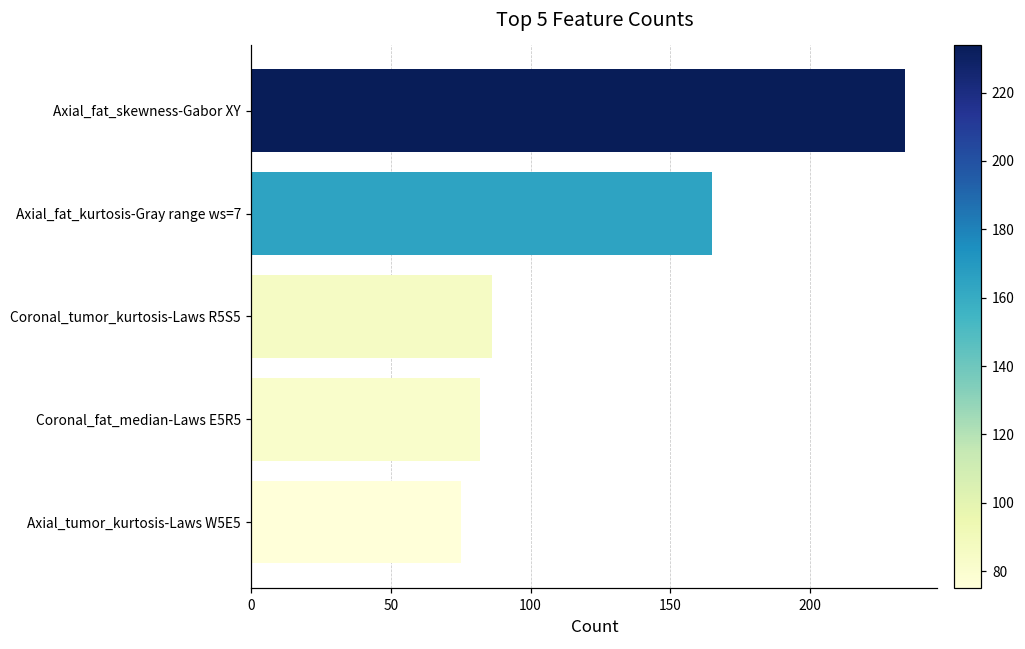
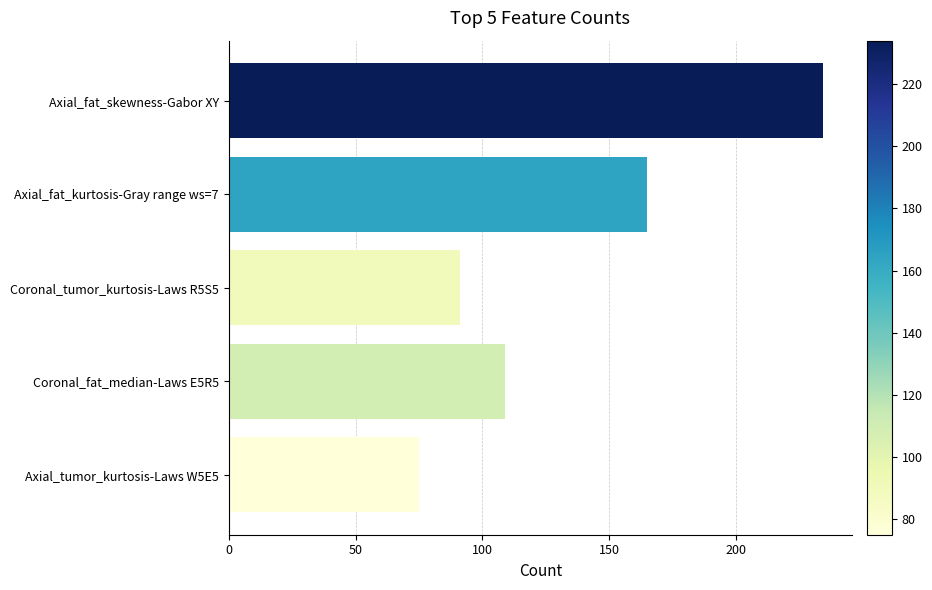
  {
    "Axial_fat_skewness-Gabor XY": 234,
    "Axial_fat_kurtosis-Gray range ws=7": 165,
-   "Coronal_tumor_kurtosis-Laws R5S5": 86,
-   "Coronal_fat_median-Laws E5R5": 82,
+   "Coronal_tumor_kurtosis-Laws R5S5": 91,
+   "Coronal_fat_median-Laws E5R5": 109,
    "Axial_tumor_kurtosis-Laws W5E5": 75
  }
